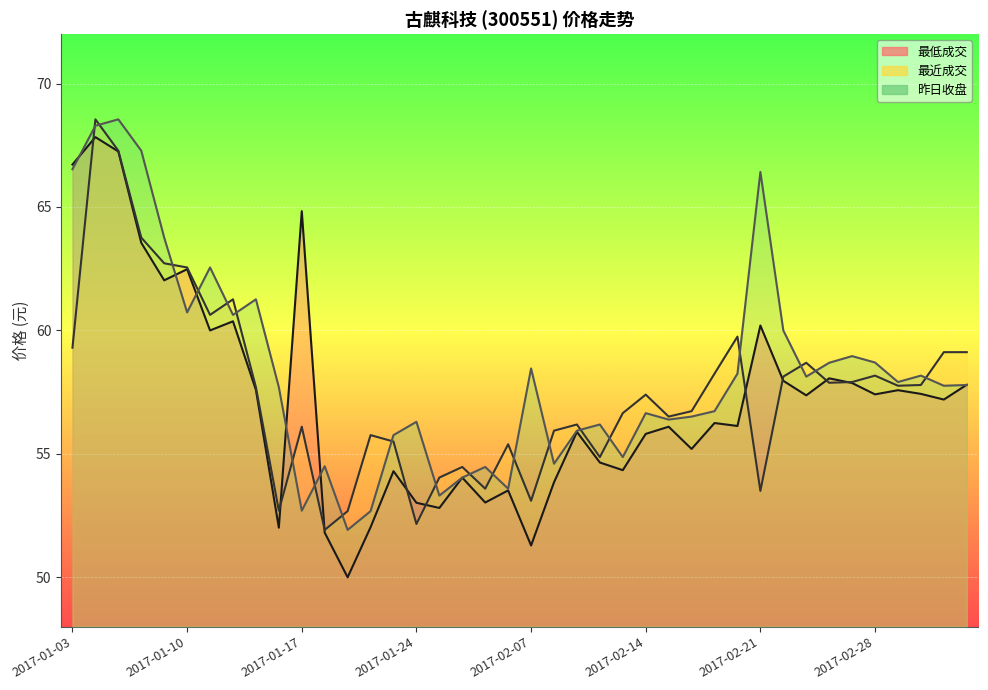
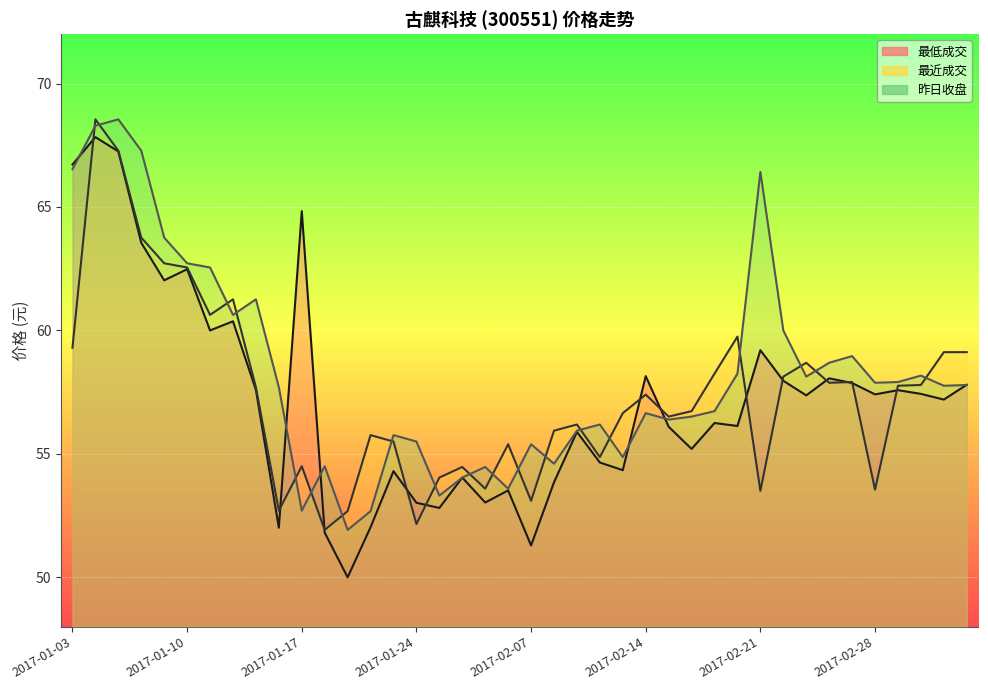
  {
    "最低成交": {
      "2017-01-03": 66.7,
      "2017-01-17": 64.8,
      "2017-01-24": 53.0,
      "2017-02-07": 51.3,
-     "2017-02-14": 55.8,
-     "2017-02-21": 60.2,
+     "2017-02-14": 58.2,
+     "2017-02-21": 59.2,
      "2017-02-28": 57.4
    },
    "最近成交": {
      "2017-01-03": 59.3,
-     "2017-01-17": 56.1,
+     "2017-01-17": 54.5,
      "2017-01-24": 52.2,
      "2017-02-07": 53.1,
      "2017-02-14": 57.4,
      "2017-02-21": 53.5,
-     "2017-02-28": 58.2
+     "2017-02-28": 53.6
    },
    "昨日收盘": {
      "2017-01-03": 66.5,
-     "2017-01-10": 60.7,
+     "2017-01-10": 62.7,
      "2017-01-17": 52.7,
-     "2017-01-24": 56.3,
-     "2017-02-07": 58.5,
+     "2017-01-24": 55.5,
+     "2017-02-07": 55.4,
      "2017-02-14": 56.7,
      "2017-02-21": 66.4,
-     "2017-02-28": 58.7
+     "2017-02-28": 57.9
    }
  }
